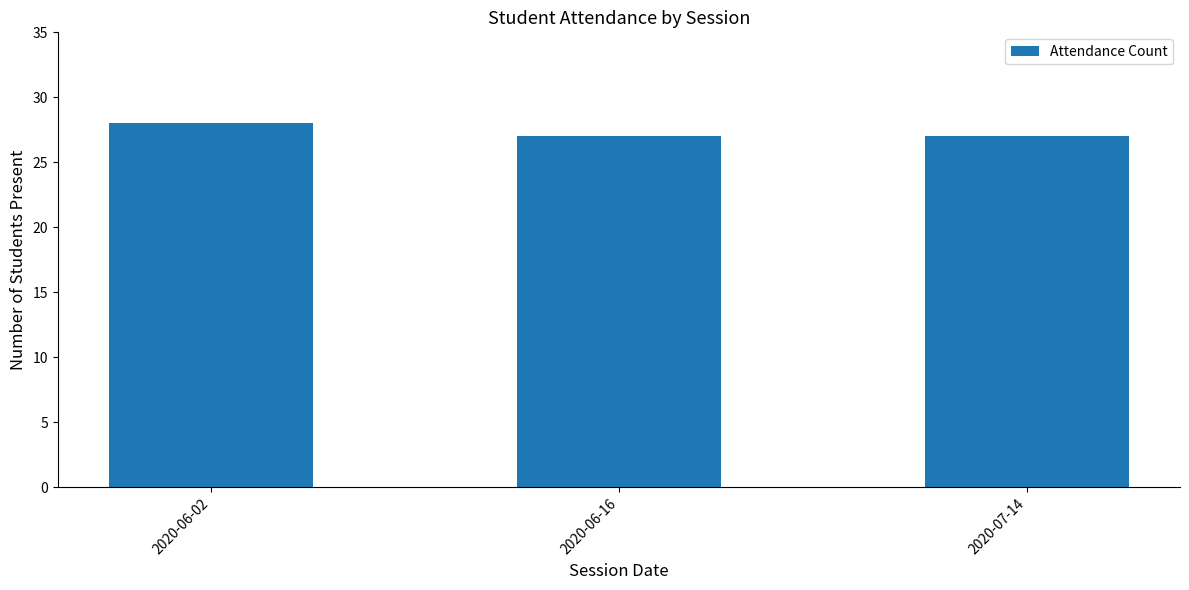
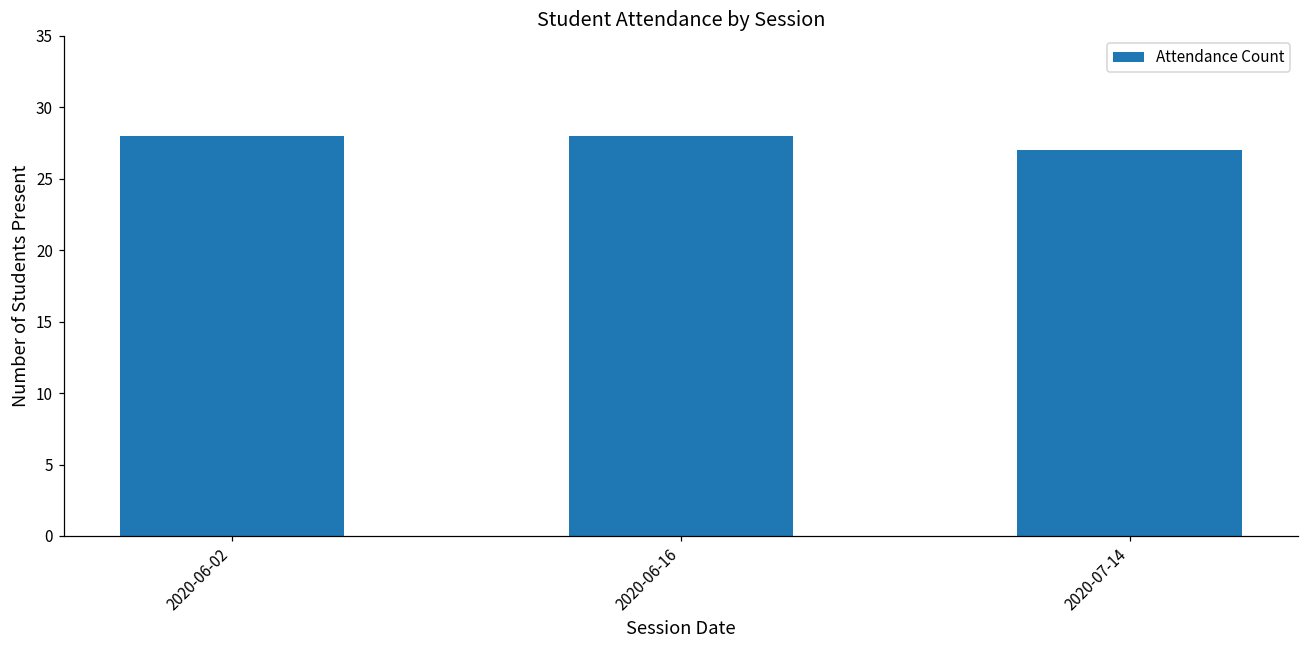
  {
    "2020-06-02": 28,
-   "2020-06-16": 27,
+   "2020-06-16": 28,
    "2020-07-14": 27
  }
